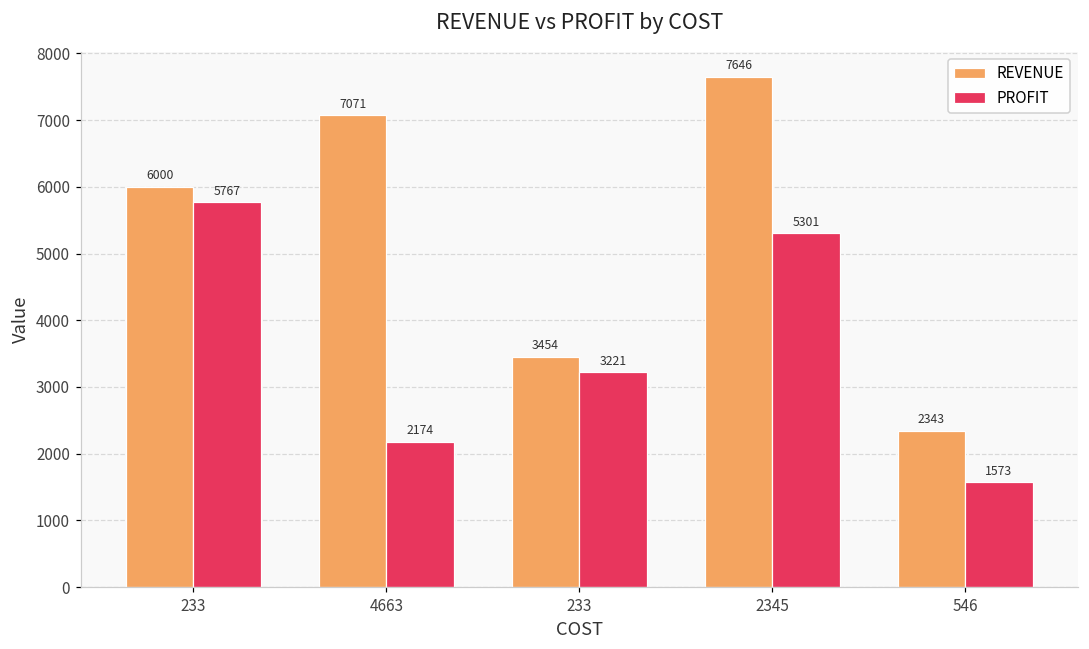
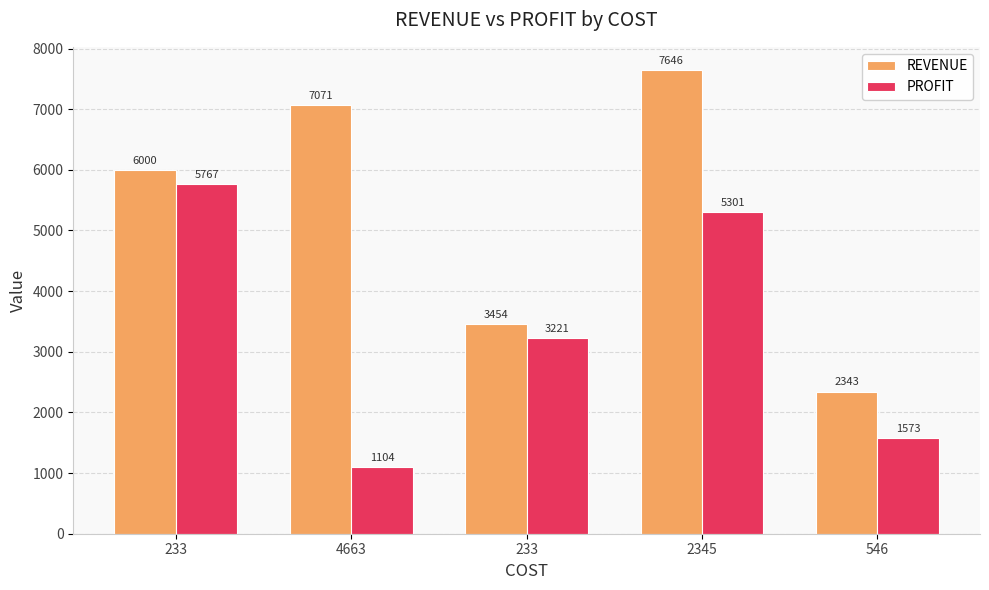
  {
    "REVENUE": {
      "4663": 7071,
      "2345": 7646,
      "546": 2343
    },
    "PROFIT": {
-     "4663": 2174,
+     "4663": 1104,
      "2345": 5301,
      "546": 1573
    }
  }
